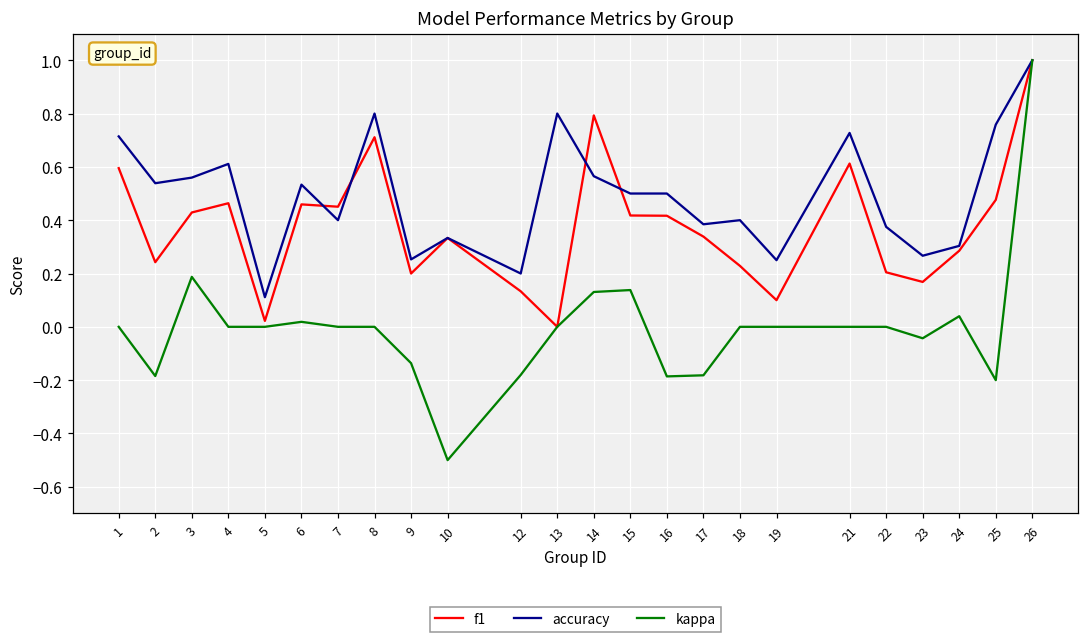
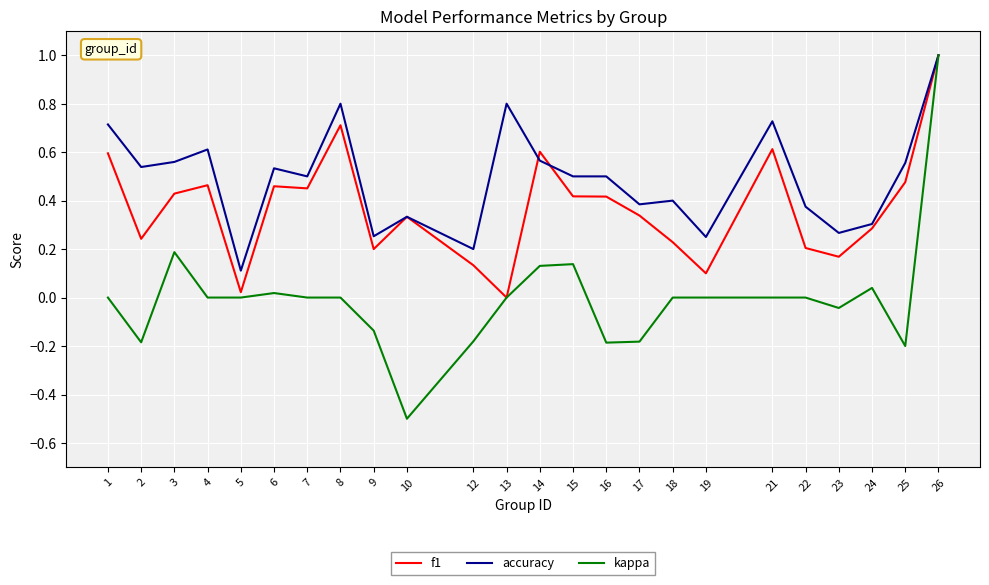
  {
    "f1": {
      "1": 0.60,
      "2": 0.24,
      "3": 0.43,
      "4": 0.46,
      "5": 0.02,
      "6": 0.46,
      "7": 0.45,
      "8": 0.71,
      "9": 0.20,
      "12": 0.13,
-     "14": 0.79,
+     "14": 0.60,
      "15": 0.42,
      "16": 0.42,
      "17": 0.34,
      "18": 0.23,
      "19": 0.10,
      "21": 0.61,
      "22": 0.20,
      "23": 0.17,
      "24": 0.29,
      "25": 0.48
    },
    "accuracy": {
      "1": 0.71,
      "2": 0.54,
      "3": 0.56,
      "4": 0.61,
      "5": 0.11,
      "6": 0.53,
-     "7": 0.4,
+     "7": 0.5,
      "8": 0.80,
      "9": 0.25,
      "12": 0.20,
      "13": 0.80,
      "14": 0.57,
      "15": 0.50,
      "16": 0.50,
      "17": 0.38,
      "18": 0.40,
      "19": 0.25,
      "21": 0.73,
      "22": 0.38,
      "23": 0.27,
      "24": 0.30,
-     "25": 0.76
+     "25": 0.56
    },
    "kappa": {
      "1": 0.00,
      "2": -0.18,
      "3": 0.19,
      "4": 0.00,
      "5": 0.00,
      "6": 0.02,
      "7": 0.00,
      "8": 0.00,
      "9": -0.14,
      "10": -0.50,
      "12": -0.18,
      "14": 0.13,
      "15": 0.14,
      "16": -0.19,
      "17": -0.18,
      "18": 0.00,
      "19": 0.00,
      "21": 0.00,
      "22": 0.00,
      "23": -0.04,
      "24": 0.04,
      "25": -0.20
    }
  }
